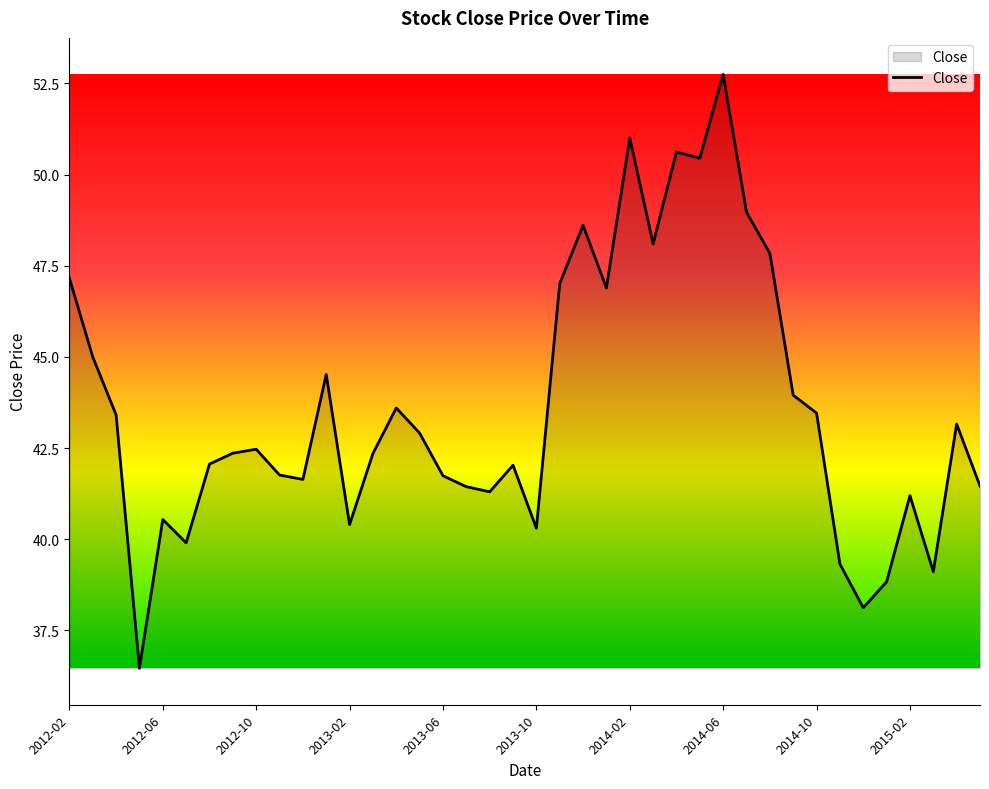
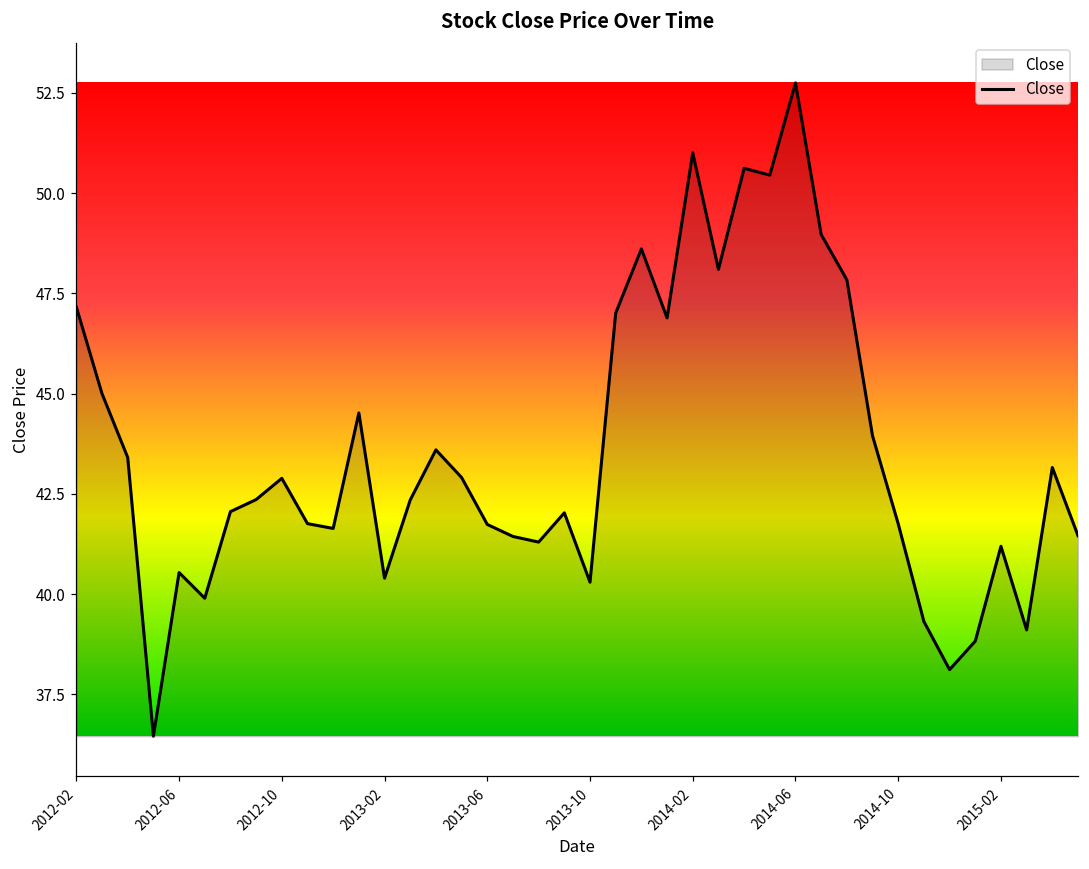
  {
    "2012-02": 47.2,
    "2012-06": 40.5,
-   "2012-10": 42.5,
+   "2012-10": 42.9,
    "2013-02": 40.4,
    "2013-06": 41.7,
    "2013-10": 40.3,
    "2014-02": 51.0,
    "2014-06": 52.8,
-   "2014-10": 43.5,
+   "2014-10": 41.8,
    "2015-02": 41.2
  }
